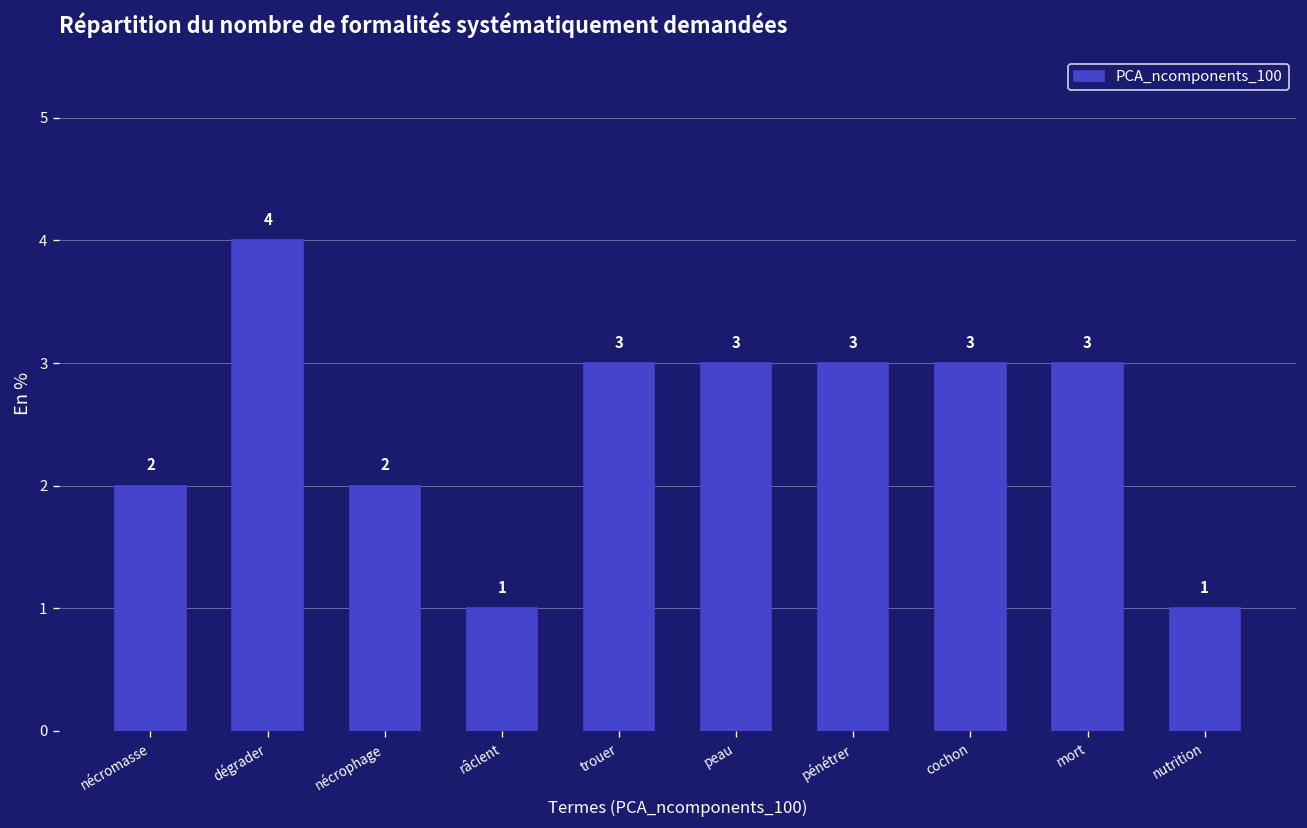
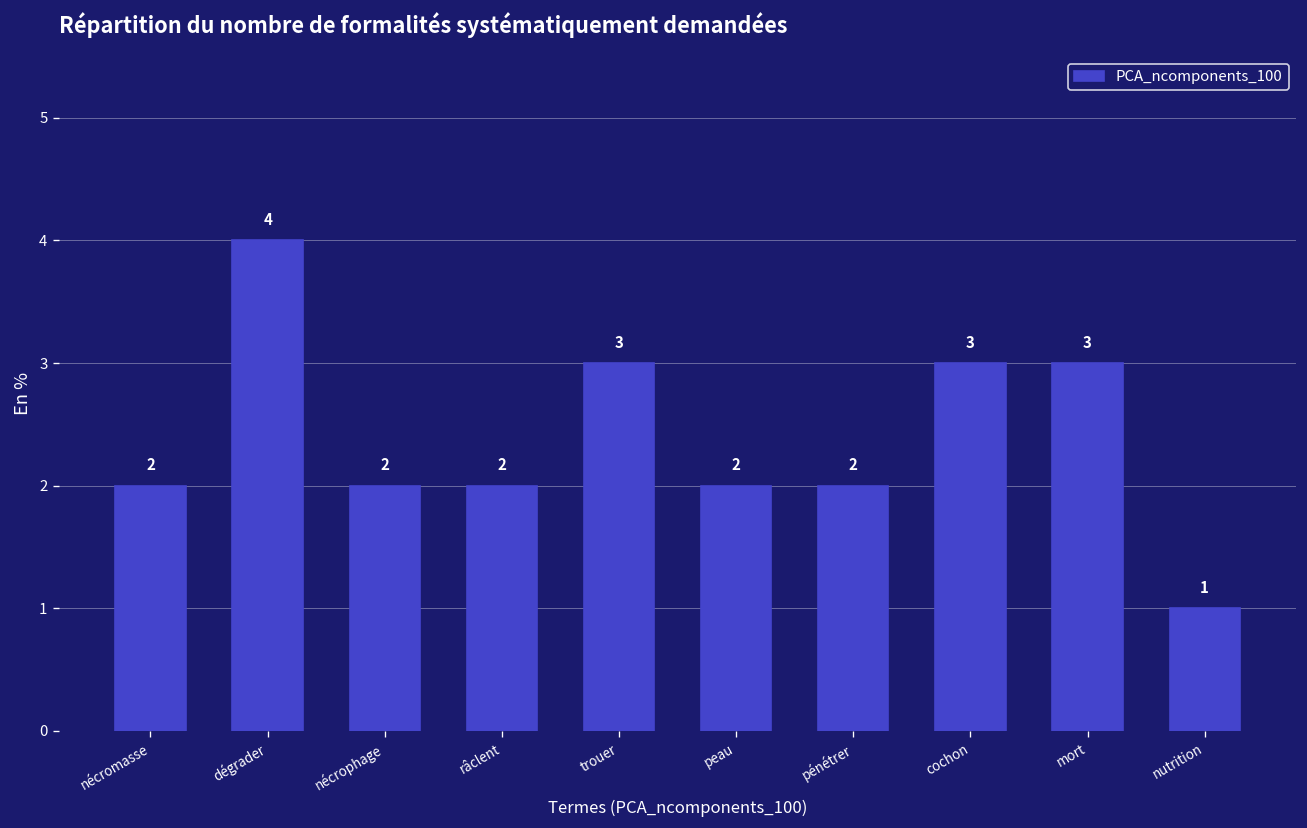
  {
    "nécromasse": 2,
    "dégrader": 4,
    "nécrophage": 2,
-   "râclent": 1,
+   "râclent": 2,
    "trouer": 3,
-   "peau": 3,
-   "pénétrer": 3,
+   "peau": 2,
+   "pénétrer": 2,
    "cochon": 3,
    "mort": 3,
    "nutrition": 1
  }
